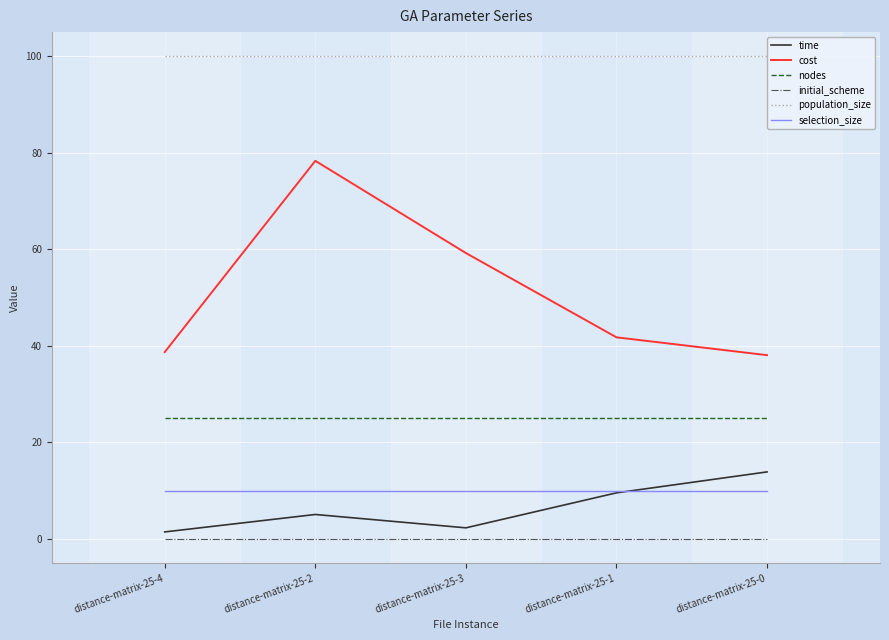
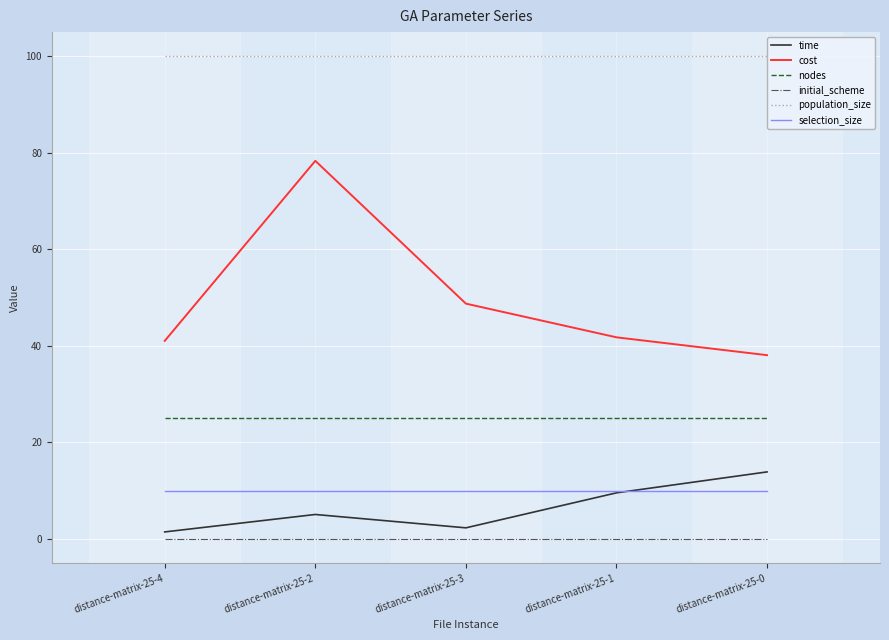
  {
    "cost": {
-     "distance-matrix-25-4": 39,
+     "distance-matrix-25-4": 41,
      "distance-matrix-25-2": 78,
-     "distance-matrix-25-3": 59,
+     "distance-matrix-25-3": 49,
      "distance-matrix-25-1": 42,
      "distance-matrix-25-0": 38
    },
    "population_size": {
      "distance-matrix-25-4": 100,
      "distance-matrix-25-2": 100,
      "distance-matrix-25-3": 100,
      "distance-matrix-25-1": 100,
      "distance-matrix-25-0": 100
    },
    "selection_size": {
      "distance-matrix-25-4": 10,
      "distance-matrix-25-2": 10,
      "distance-matrix-25-3": 10,
      "distance-matrix-25-0": 10
    }
  }
